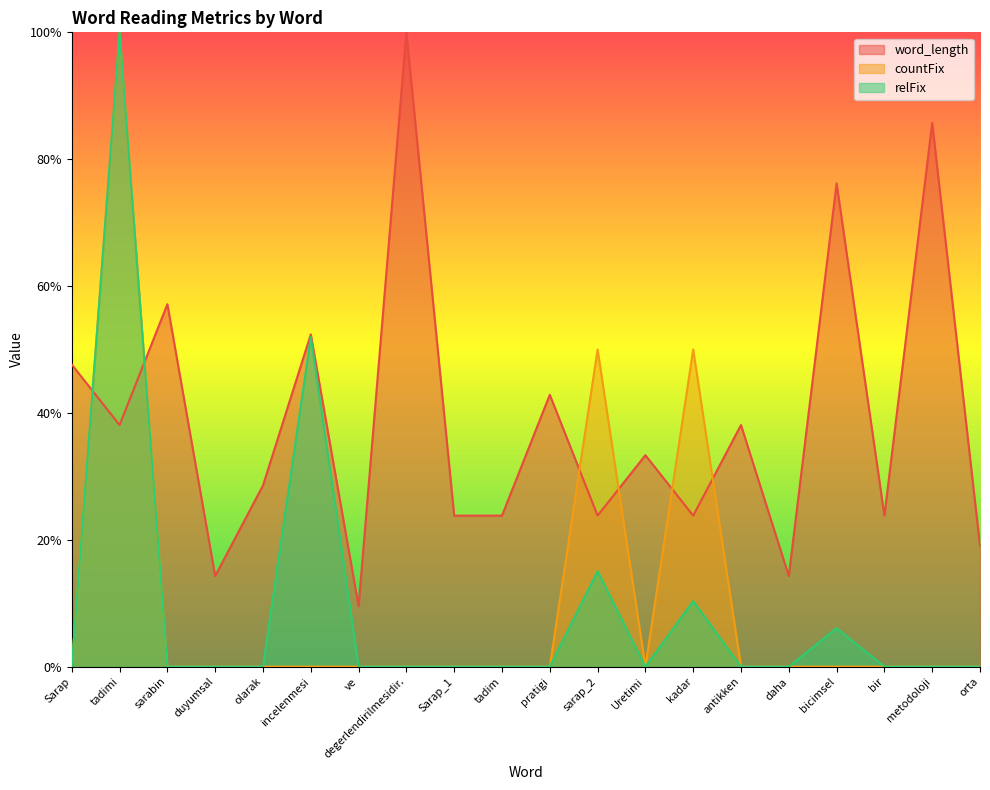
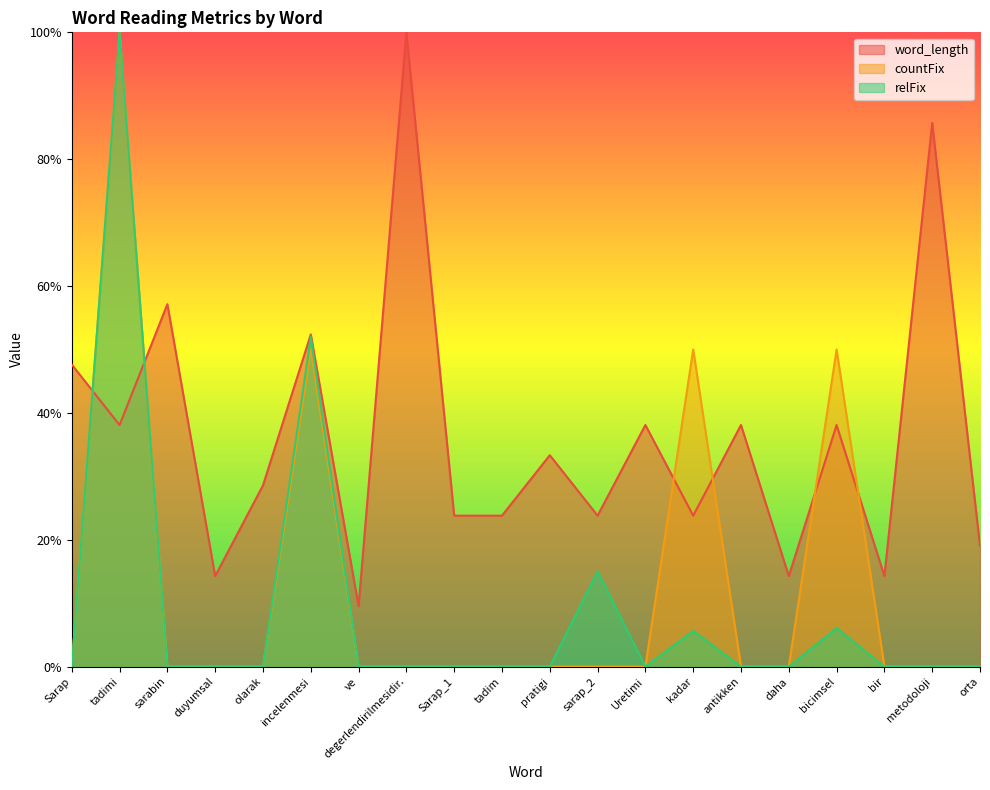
  {
    "word_length": {
      "Sarap": "48%",
      "tadimi": "38%",
      "sarabin": "57%",
      "duyumsal": "14%",
      "olarak": "29%",
      "incelenmesi": "52%",
      "ve": "10%",
      "degerlendirilmesidir.": "100%",
      "Sarap_1": "24%",
      "tadim": "24%",
-     "pratigi": "43%",
+     "pratigi": "33%",
      "sarap_2": "24%",
-     "Uretimi": "33%",
+     "Uretimi": "38%",
      "kadar": "24%",
      "antikken": "38%",
      "daha": "14%",
-     "bicimsel": "76%",
-     "bir": "24%",
+     "bicimsel": "38%",
+     "bir": "14%",
      "metodoloji": "86%",
      "orta": "19%"
    },
    "countFix": {
-     "incelenmesi": "0%",
-     "sarap_2": "50%",
+     "incelenmesi": "50%",
+     "sarap_2": "0%",
      "kadar": "50%",
-     "bicimsel": "0%"
+     "bicimsel": "50%"
    },
    "relFix": {
      "incelenmesi": "52%",
      "sarap_2": "15%",
-     "kadar": "10%",
+     "kadar": "6%",
      "bicimsel": "6%"
    }
  }
